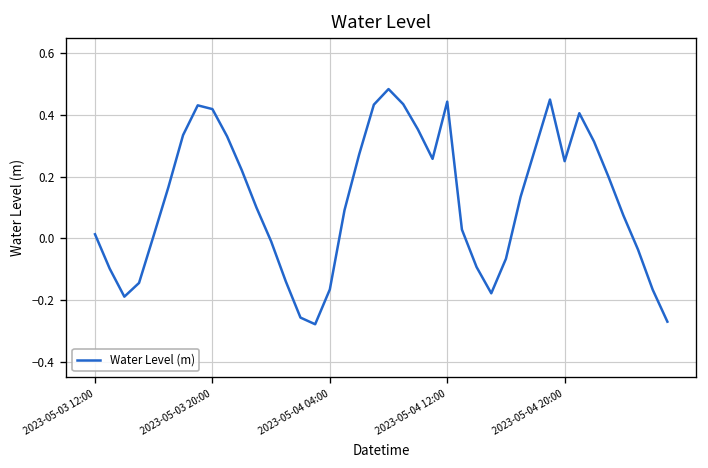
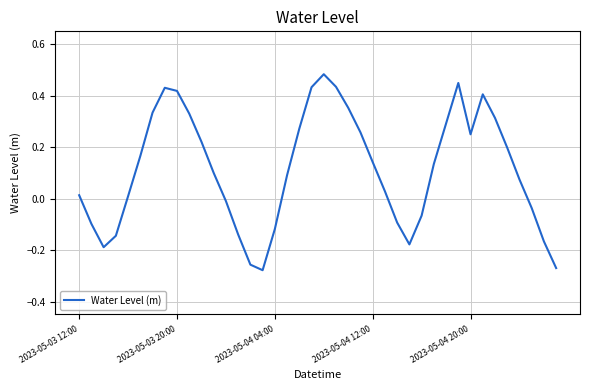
  {
    "2023-05-03 12:00": 0.01,
    "2023-05-03 20:00": 0.42,
-   "2023-05-04 04:00": -0.17,
-   "2023-05-04 12:00": 0.44,
+   "2023-05-04 04:00": -0.12,
+   "2023-05-04 12:00": 0.14,
    "2023-05-04 20:00": 0.25
  }
